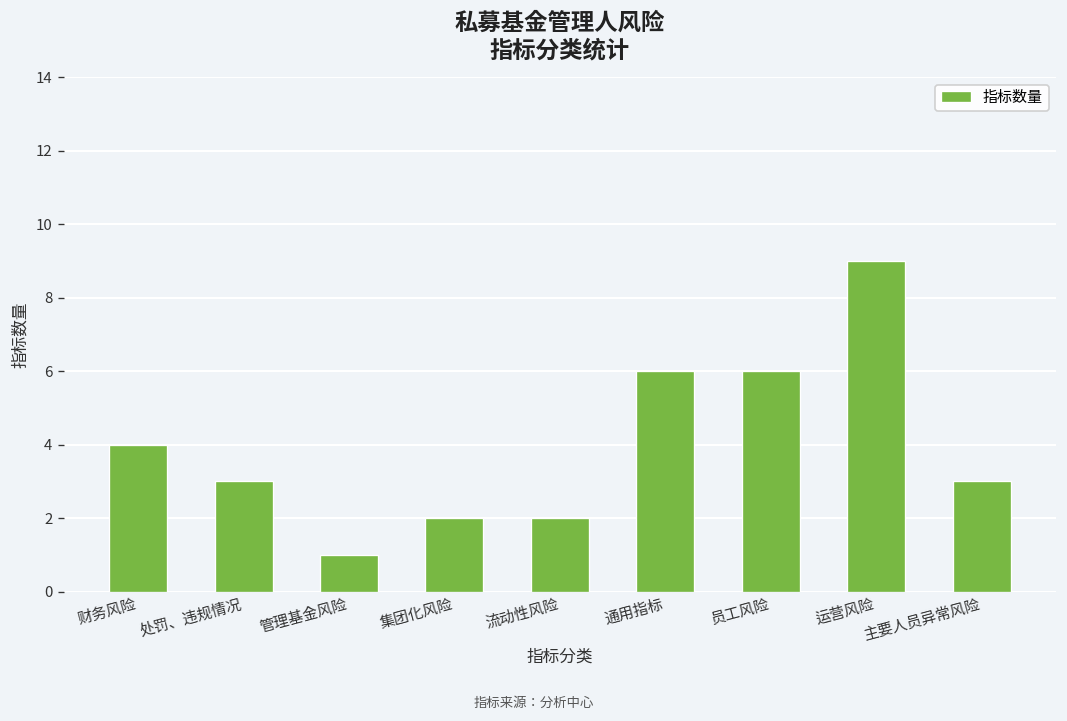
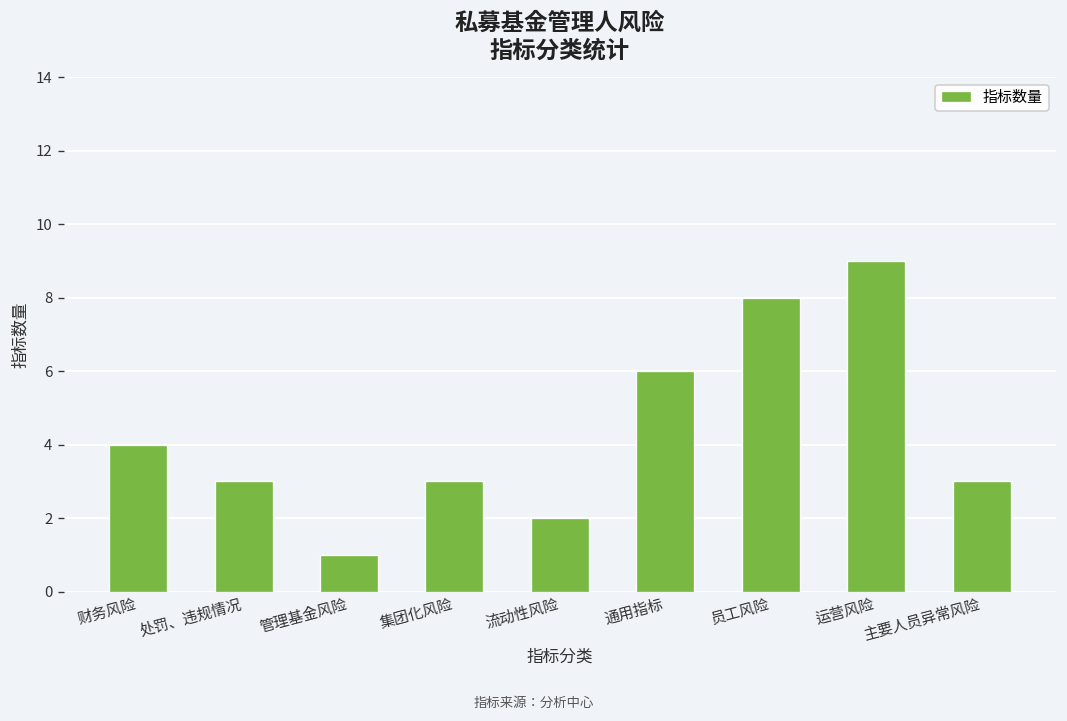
  {
    "财务风险": 4,
    "处罚、违规情况": 3,
    "管理基金风险": 1,
-   "集团化风险": 2,
+   "集团化风险": 3,
    "流动性风险": 2,
    "通用指标": 6,
-   "员工风险": 6,
+   "员工风险": 8,
    "运营风险": 9,
    "主要人员异常风险": 3
  }
